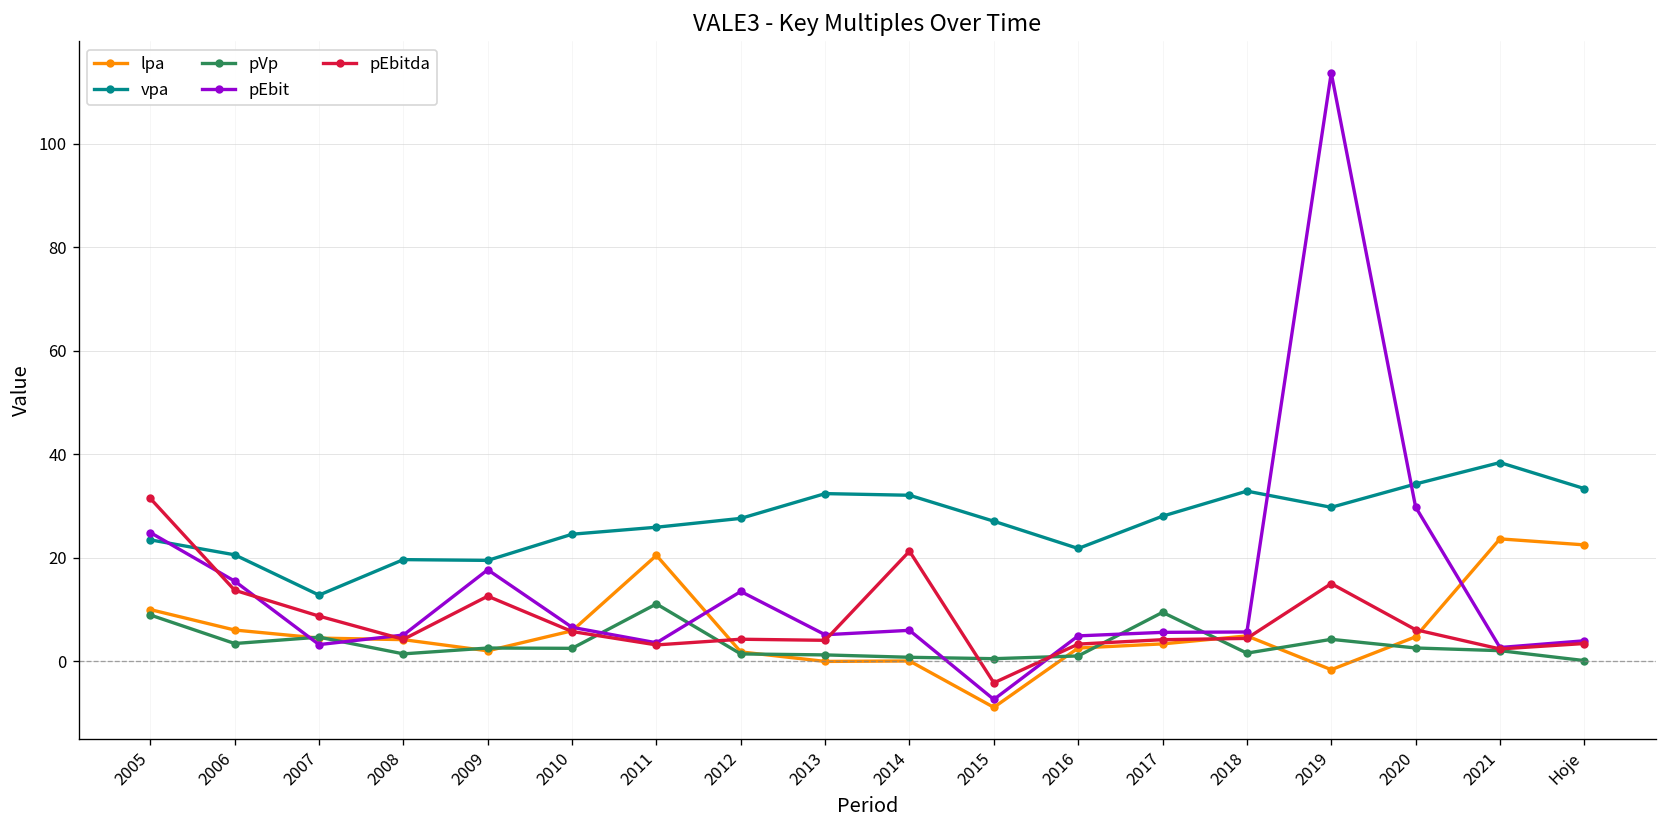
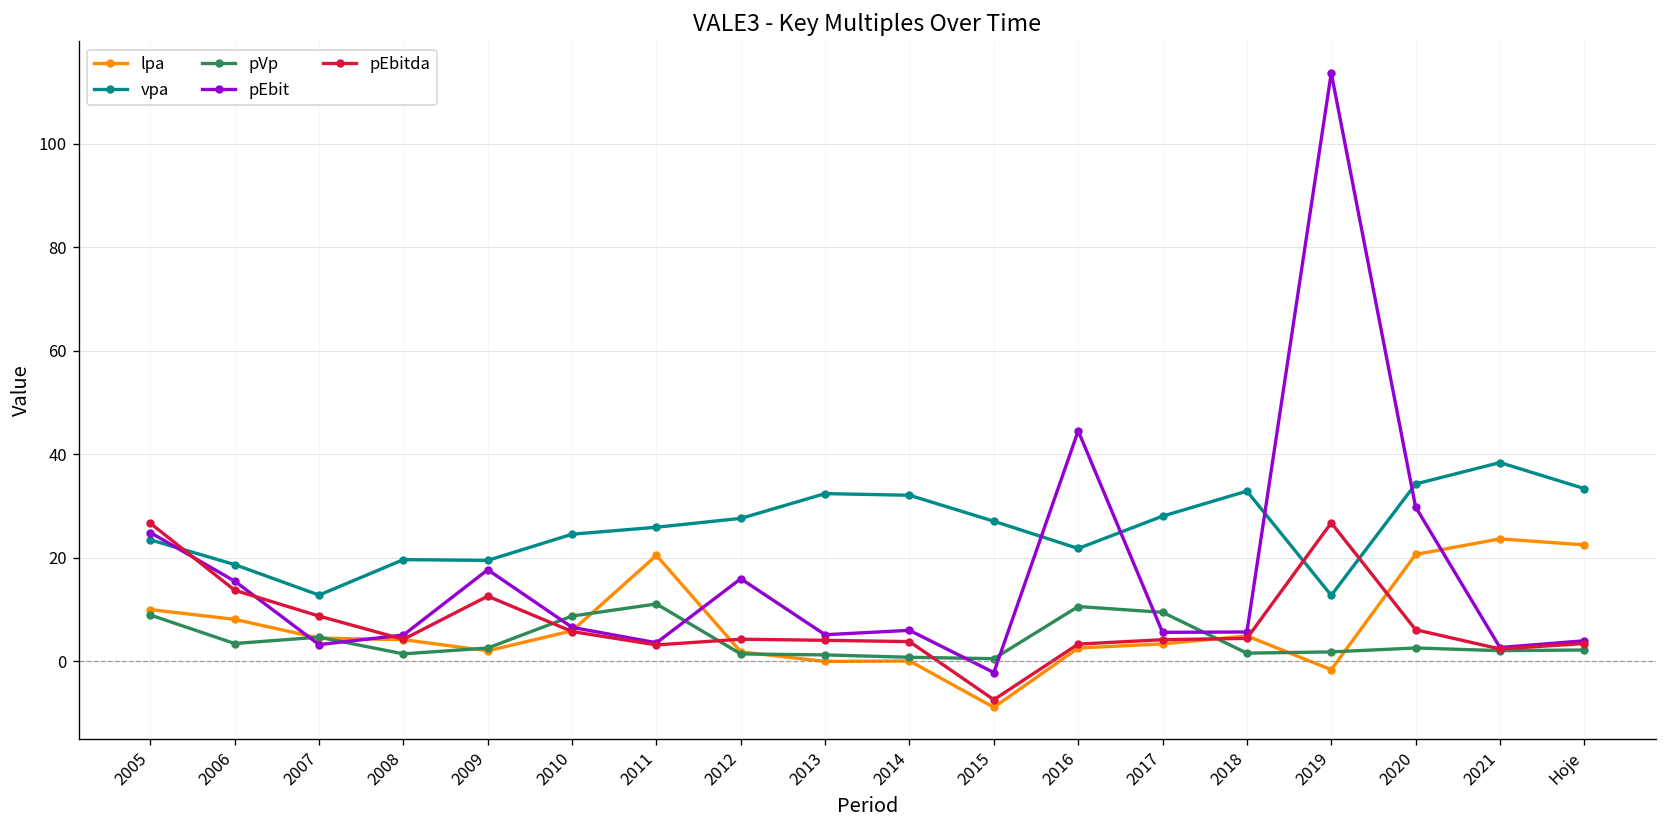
  {
    "lpa": {
      "2005": 10,
-     "2006": 6,
+     "2006": 8,
      "2011": 20,
      "2013": 0,
      "2014": 0,
      "2015": -9,
      "2016": 3,
      "2017": 3,
      "2019": -2,
-     "2020": 5,
+     "2020": 21,
      "2021": 24,
      "Hoje": 22
    },
    "vpa": {
      "2005": 23,
-     "2006": 21,
+     "2006": 19,
      "2007": 13,
      "2008": 20,
      "2009": 19,
      "2010": 25,
      "2011": 26,
      "2012": 28,
      "2013": 32,
      "2014": 32,
      "2015": 27,
      "2016": 22,
      "2017": 28,
      "2018": 33,
-     "2019": 30,
+     "2019": 13,
      "2020": 34,
      "2021": 38,
      "Hoje": 33
    },
    "pVp": {
      "2005": 9,
      "2006": 3,
      "2008": 1,
-     "2010": 2,
+     "2010": 9,
      "2011": 11,
      "2013": 1,
      "2014": 1,
      "2015": 0,
-     "2016": 1,
+     "2016": 11,
      "2017": 9,
      "2018": 2,
-     "2019": 4,
+     "2019": 2,
      "2020": 3,
-     "Hoje": 0
+     "Hoje": 2
    },
    "pEbit": {
      "2005": 25,
      "2006": 15,
      "2007": 3,
      "2008": 5,
      "2009": 18,
      "2010": 7,
-     "2012": 13,
+     "2012": 16,
      "2013": 5,
      "2014": 6,
-     "2015": -7,
-     "2016": 5,
+     "2015": -2,
+     "2016": 45,
      "2017": 6,
      "2018": 6,
      "2019": 114,
      "2020": 30
    },
    "pEbitda": {
-     "2005": 31,
+     "2005": 27,
      "2006": 14,
      "2007": 9,
      "2009": 13,
      "2012": 4,
      "2013": 4,
-     "2014": 21,
-     "2015": -4,
+     "2014": 4,
+     "2015": -7,
      "2016": 3,
      "2017": 4,
-     "2019": 15,
+     "2019": 27,
      "2020": 6
    }
  }
